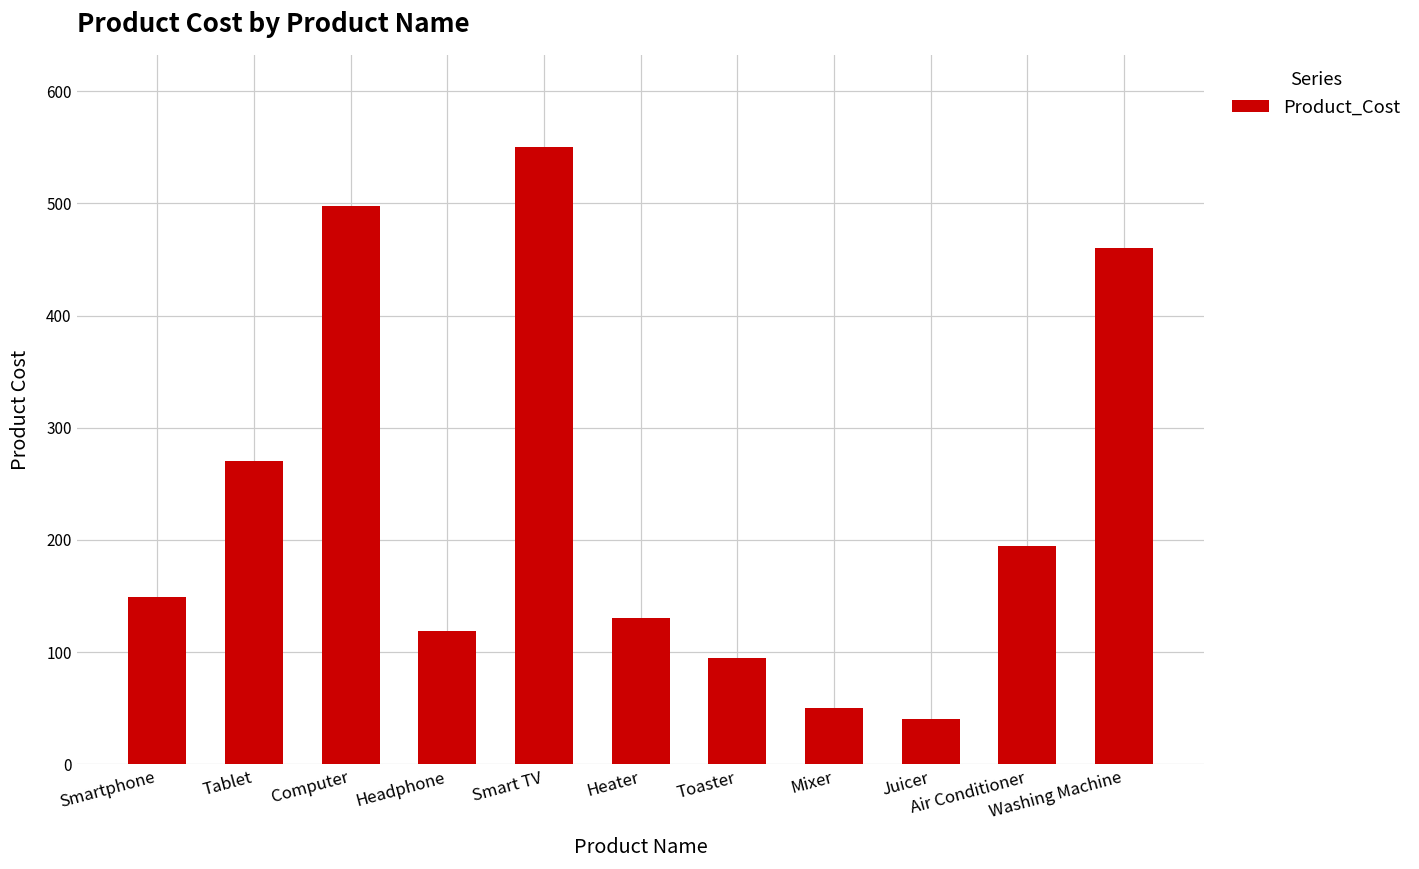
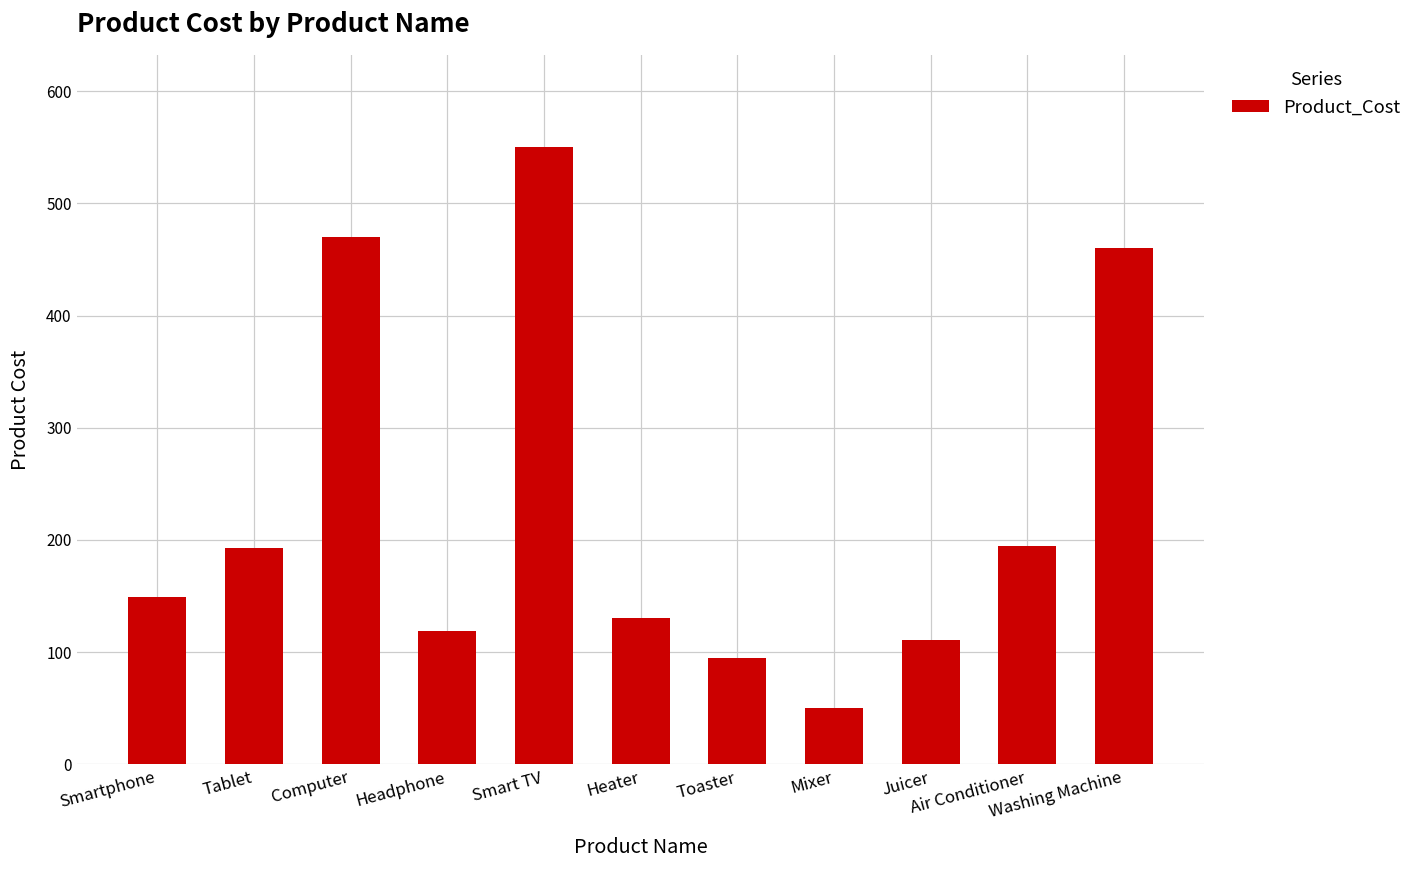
  {
    "Smartphone": 149,
-   "Tablet": 270,
-   "Computer": 498,
+   "Tablet": 193,
+   "Computer": 470,
    "Headphone": 119,
    "Smart TV": 550,
    "Heater": 130,
    "Toaster": 95,
    "Mixer": 50,
-   "Juicer": 40,
+   "Juicer": 111,
    "Air Conditioner": 195,
    "Washing Machine": 460
  }
